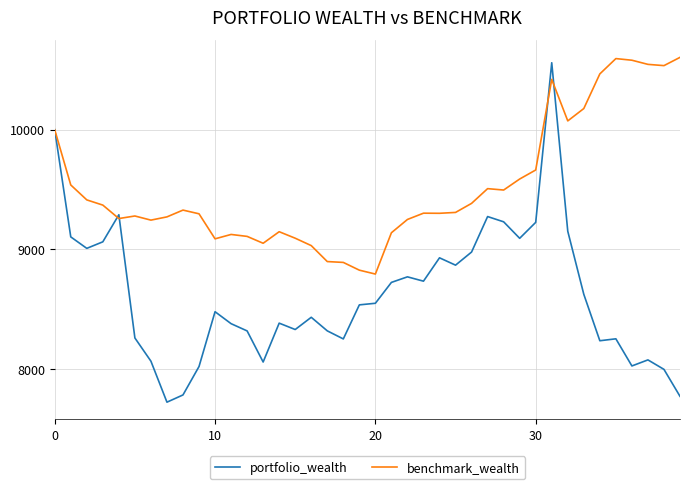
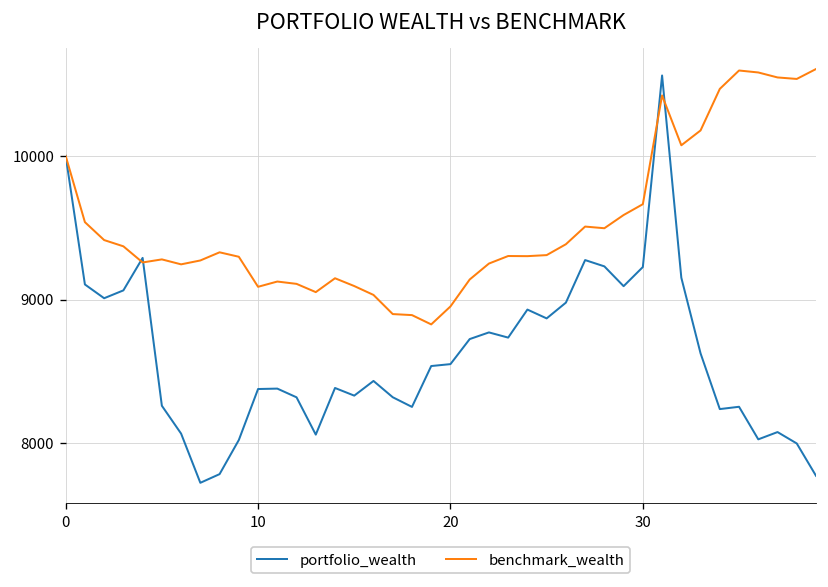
  {
    "portfolio_wealth": {
-     "10": 8480,
+     "10": 8380,
      "20": 8550,
      "30": 9230
    },
    "benchmark_wealth": {
      "10": 9090,
-     "20": 8790,
+     "20": 8950,
      "30": 9660
    }
  }
